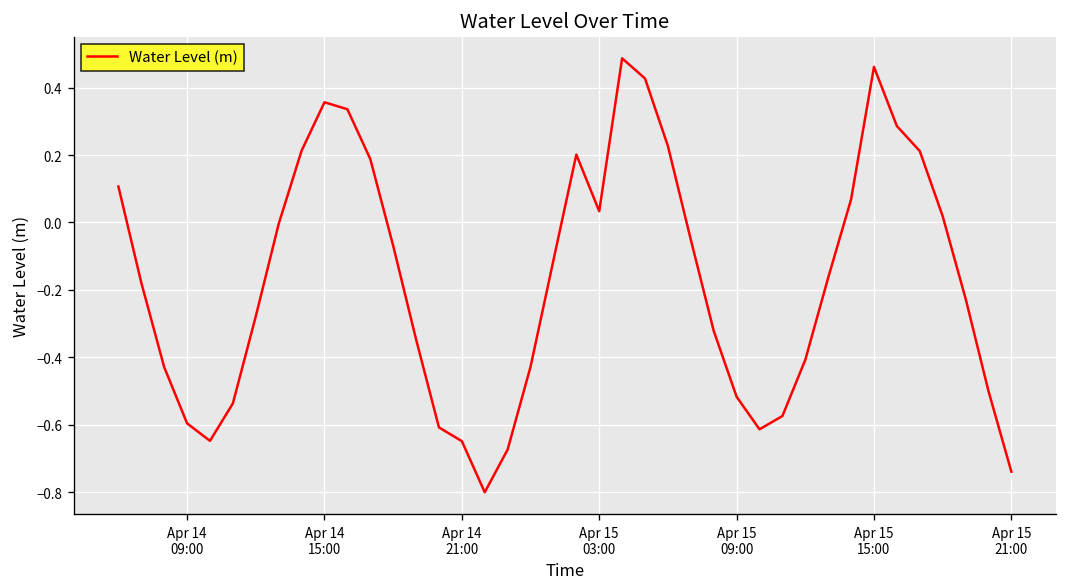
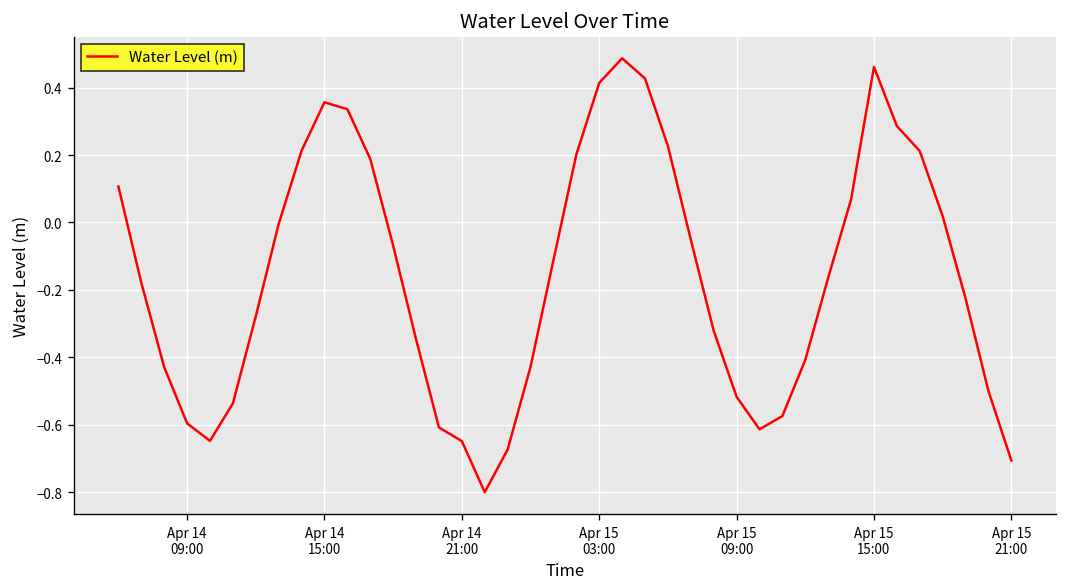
  {
    "Apr 14 09:00": -0.60,
    "Apr 14 15:00": 0.36,
    "Apr 14 21:00": -0.65,
-   "Apr 15 03:00": 0.03,
+   "Apr 15 03:00": 0.41,
    "Apr 15 09:00": -0.52,
    "Apr 15 15:00": 0.46,
-   "Apr 15 21:00": -0.74
+   "Apr 15 21:00": -0.71
  }
